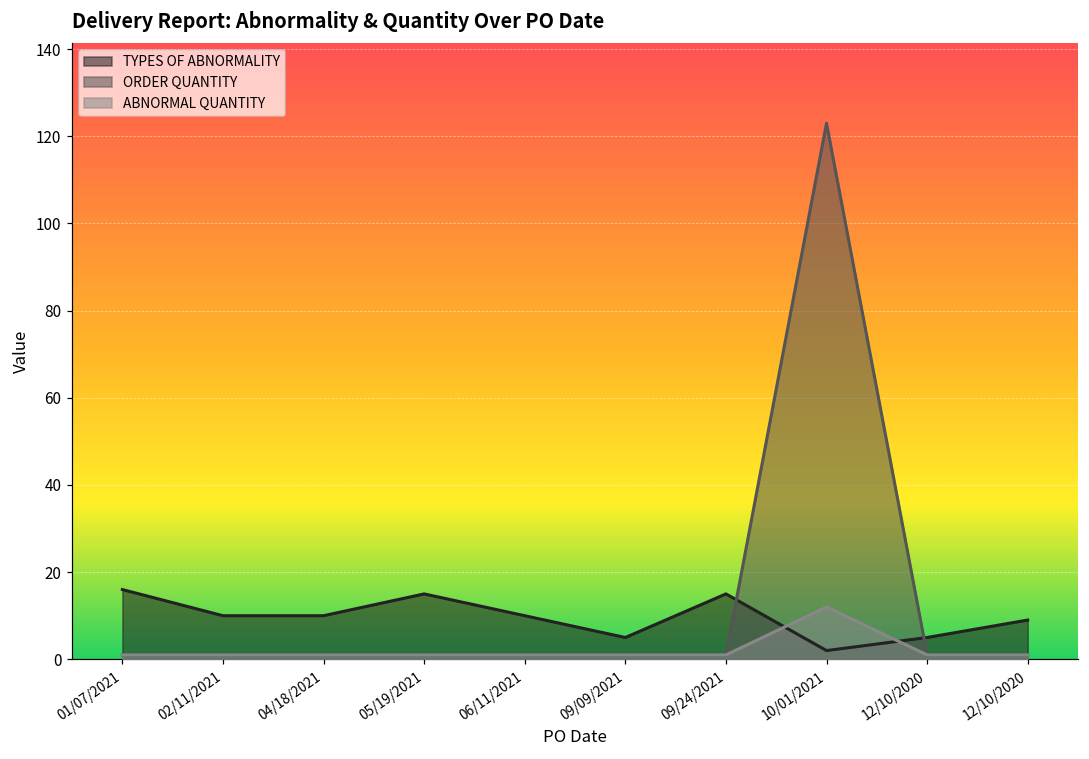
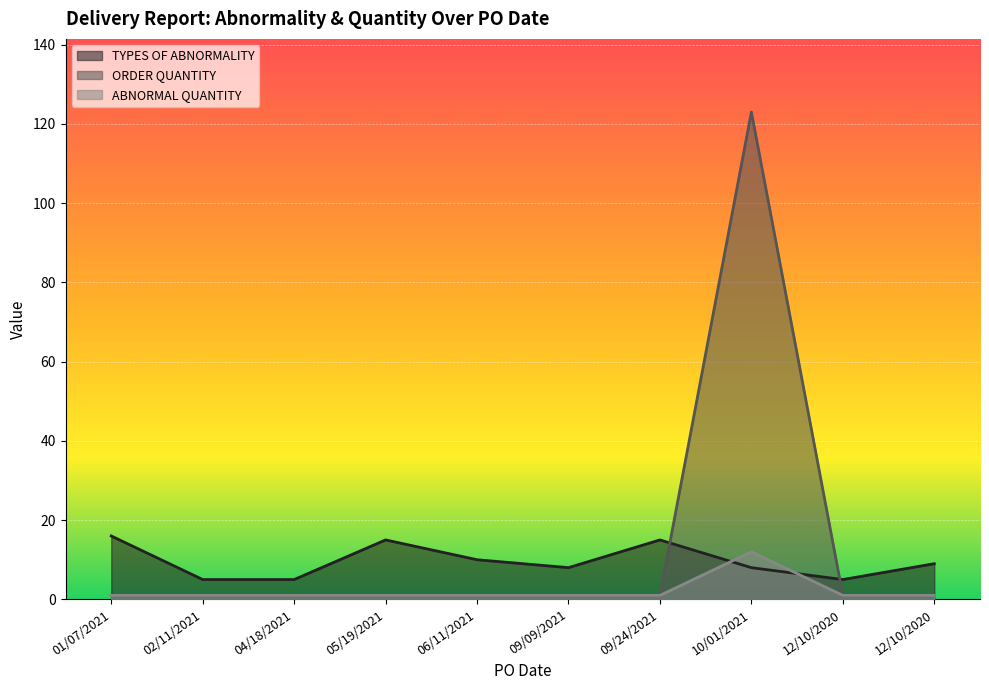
  {
    "TYPES OF ABNORMALITY": {
      "01/07/2021": 16,
-     "02/11/2021": 10,
-     "04/18/2021": 10,
+     "02/11/2021": 5,
+     "04/18/2021": 5,
      "05/19/2021": 15,
      "06/11/2021": 10,
-     "09/09/2021": 5,
+     "09/09/2021": 8,
      "09/24/2021": 15,
-     "10/01/2021": 2
+     "10/01/2021": 8
    },
    "ORDER QUANTITY": {
      "10/01/2021": 123
    },
    "ABNORMAL QUANTITY": {
      "10/01/2021": 12
    }
  }
